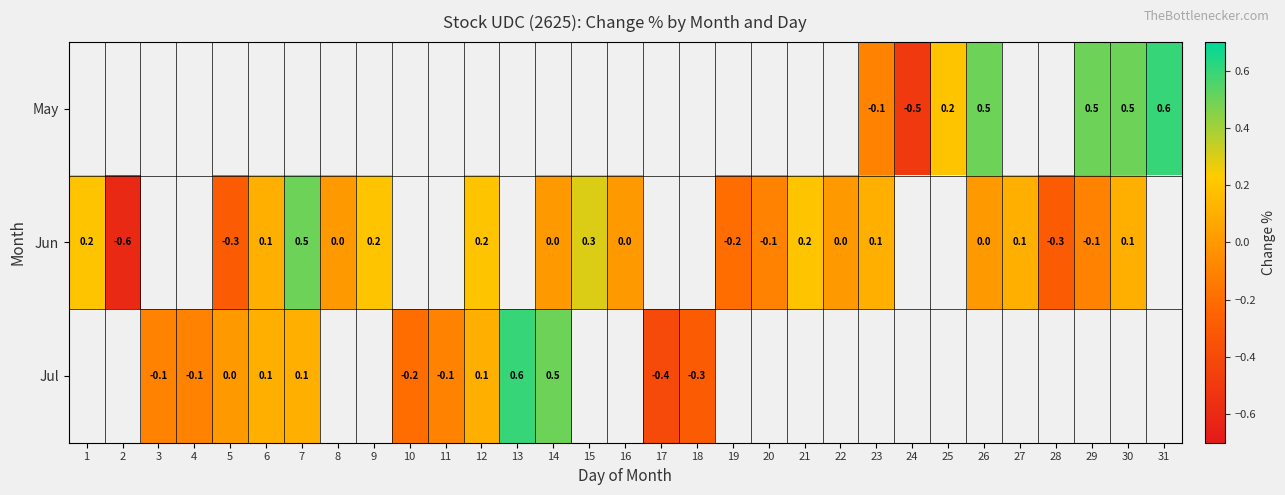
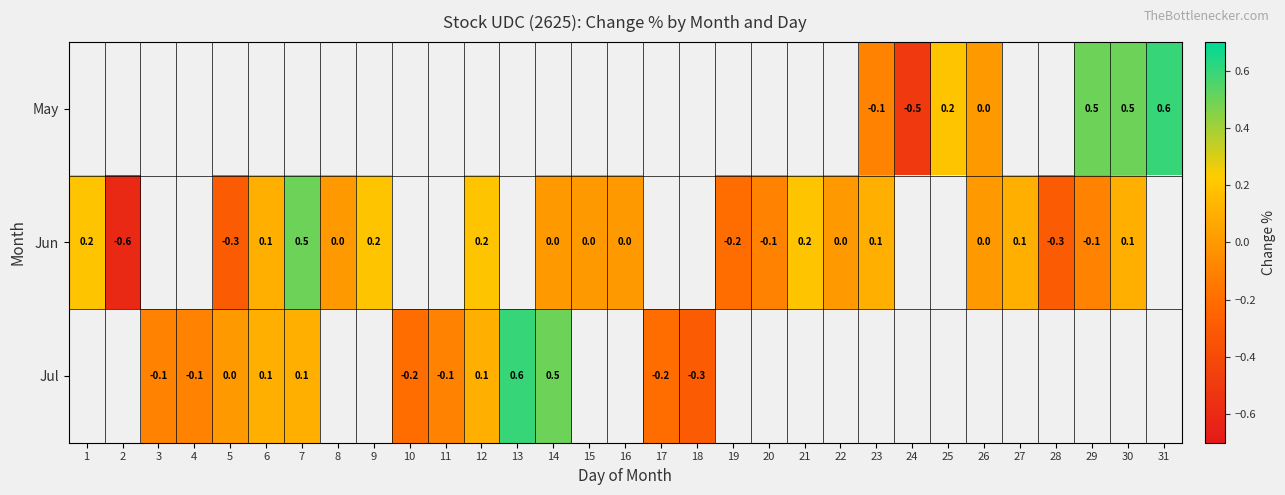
  {
    "May": {
      "23": -0.1,
      "24": -0.5,
      "25": 0.2,
-     "26": 0.5,
+     "26": 0.0,
      "29": 0.5,
      "30": 0.5,
      "31": 0.6
    },
    "Jun": {
      "1": 0.2,
      "2": -0.6,
      "5": -0.3,
      "6": 0.1,
      "7": 0.5,
      "8": 0.0,
      "9": 0.2,
      "12": 0.2,
      "14": 0.0,
-     "15": 0.3,
+     "15": 0.0,
      "16": 0.0,
      "19": -0.2,
      "20": -0.1,
      "21": 0.2,
      "22": 0.0,
      "23": 0.1,
      "26": 0.0,
      "27": 0.1,
      "28": -0.3,
      "29": -0.1,
      "30": 0.1
    },
    "Jul": {
      "3": -0.1,
      "4": -0.1,
      "5": 0.0,
      "6": 0.1,
      "7": 0.1,
      "10": -0.2,
      "11": -0.1,
      "12": 0.1,
      "13": 0.6,
      "14": 0.5,
-     "17": -0.4,
+     "17": -0.2,
      "18": -0.3
    }
  }
